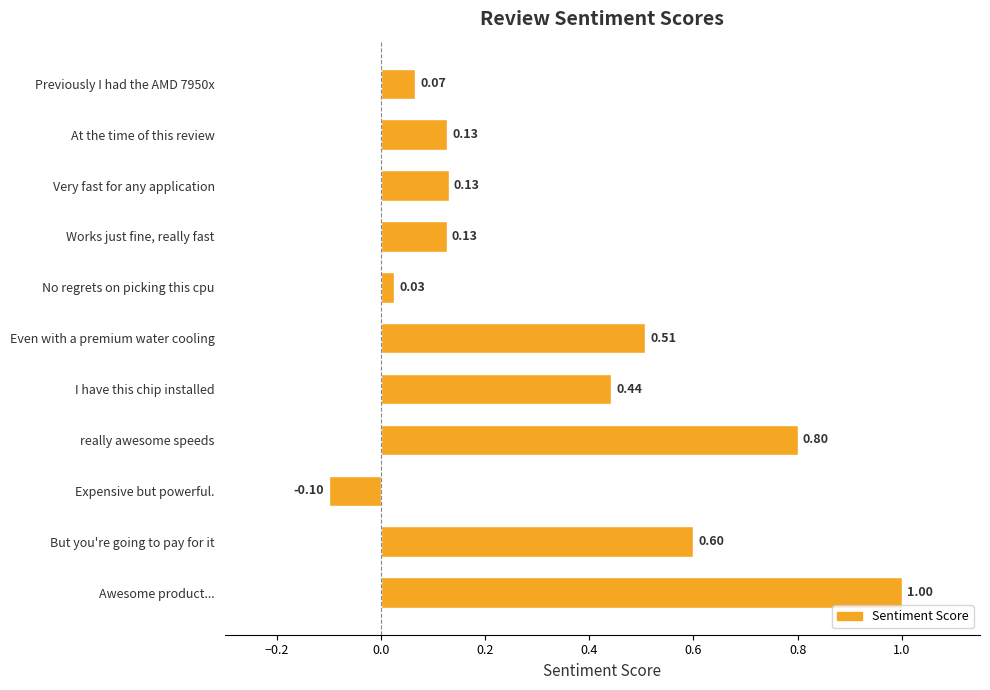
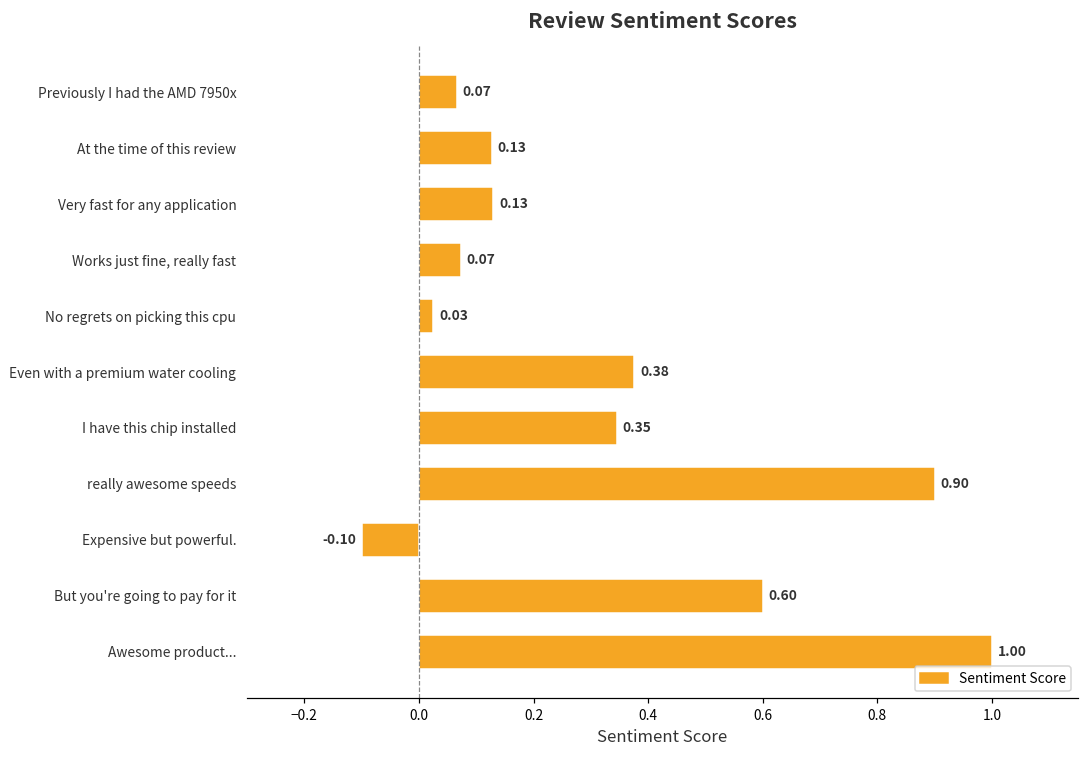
  {
    "Previously I had the AMD 7950x": 0.07,
    "At the time of this review": 0.13,
    "Very fast for any application": 0.13,
-   "Works just fine, really fast": 0.13,
+   "Works just fine, really fast": 0.07,
    "No regrets on picking this cpu": 0.03,
-   "Even with a premium water cooling": 0.51,
-   "I have this chip installed": 0.44,
-   "really awesome speeds": 0.80,
+   "Even with a premium water cooling": 0.38,
+   "I have this chip installed": 0.35,
+   "really awesome speeds": 0.90,
    "Expensive but powerful.": -0.10,
    "But you're going to pay for it": 0.60,
    "Awesome product...": 1.00
  }
